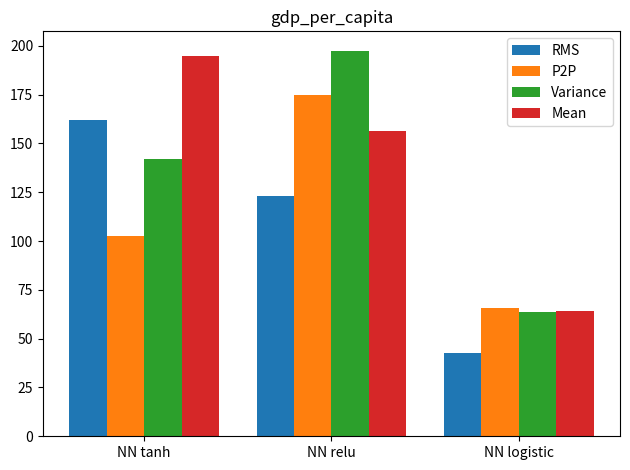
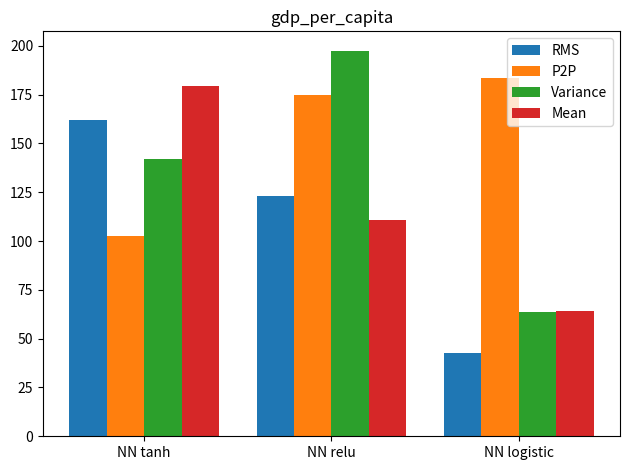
  {
    "RMS": {
      "NN tanh": 162,
      "NN relu": 123,
      "NN logistic": 43
    },
    "P2P": {
      "NN tanh": 102,
      "NN relu": 175,
-     "NN logistic": 66
+     "NN logistic": 184
    },
    "Variance": {
      "NN tanh": 142,
      "NN relu": 198,
      "NN logistic": 64
    },
    "Mean": {
-     "NN tanh": 195,
-     "NN relu": 156,
+     "NN tanh": 179,
+     "NN relu": 111,
      "NN logistic": 64
    }
  }
